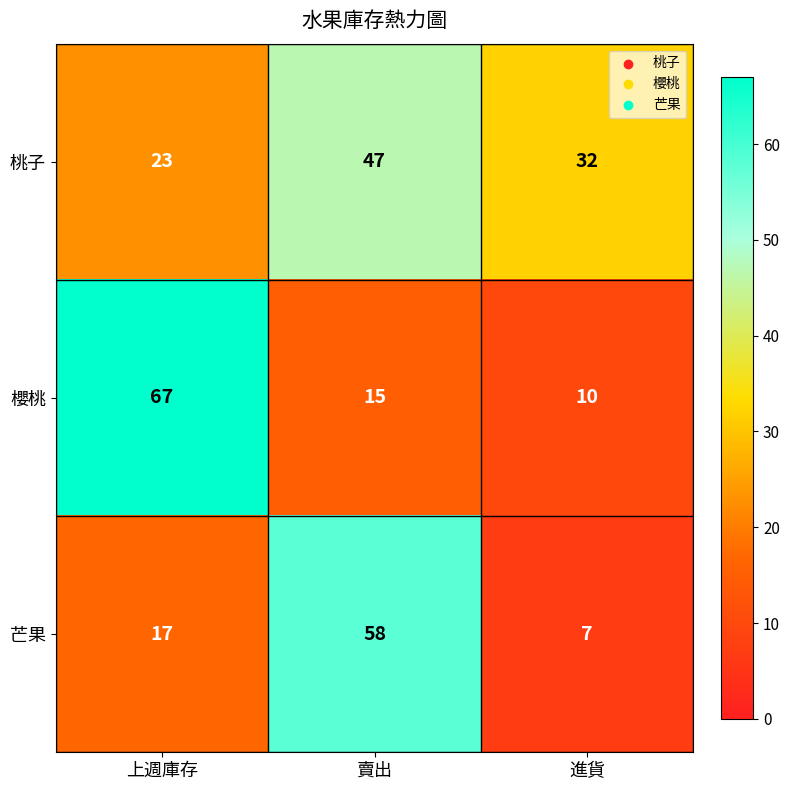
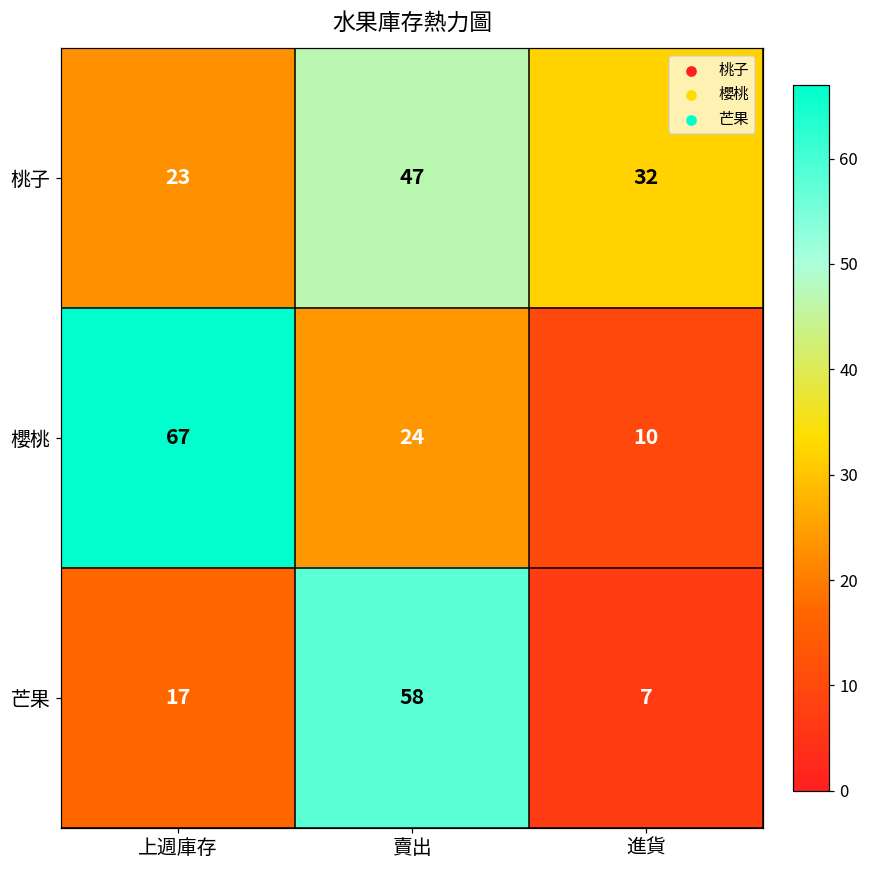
  {
    "桃子": {
      "上週庫存": 23,
      "賣出": 47,
      "進貨": 32
    },
    "櫻桃": {
      "上週庫存": 67,
-     "賣出": 15,
+     "賣出": 24,
      "進貨": 10
    },
    "芒果": {
      "上週庫存": 17,
      "賣出": 58,
      "進貨": 7
    }
  }
